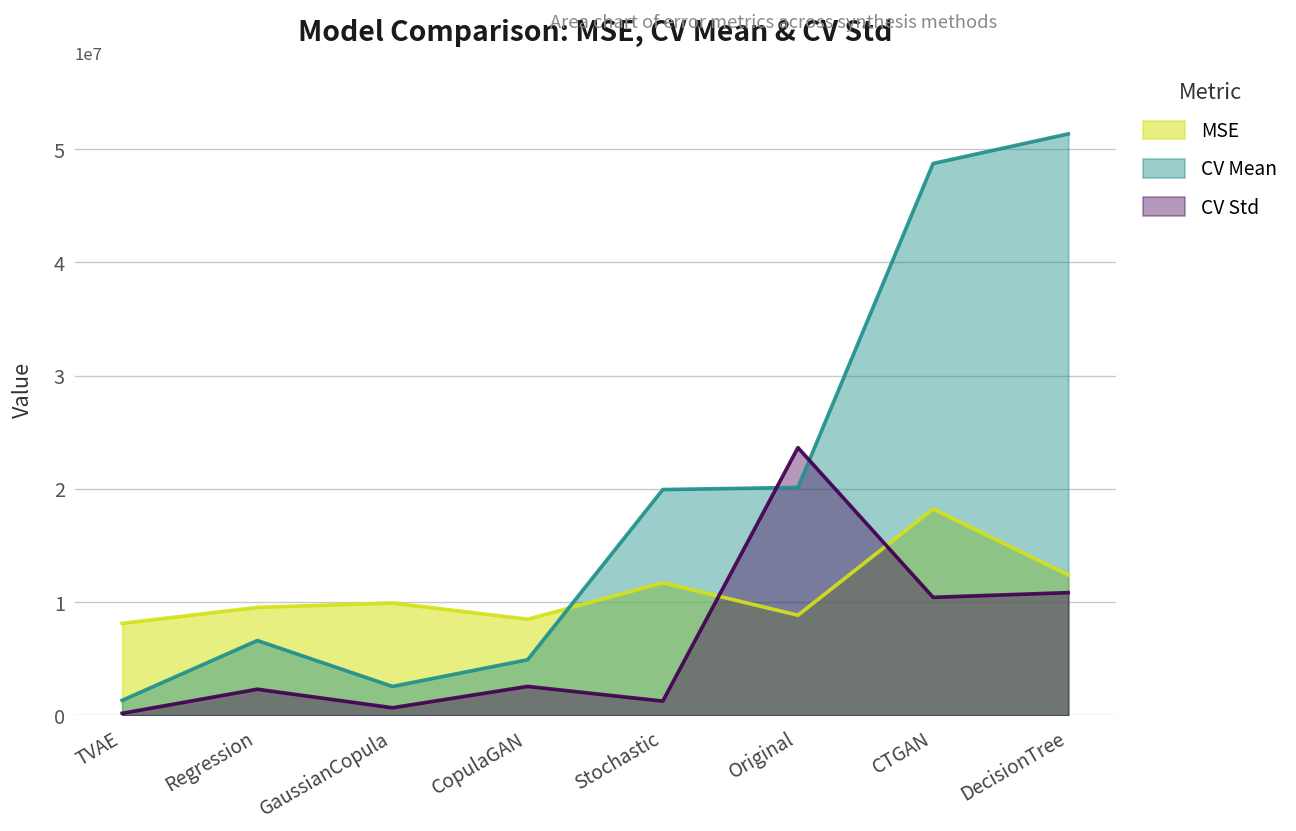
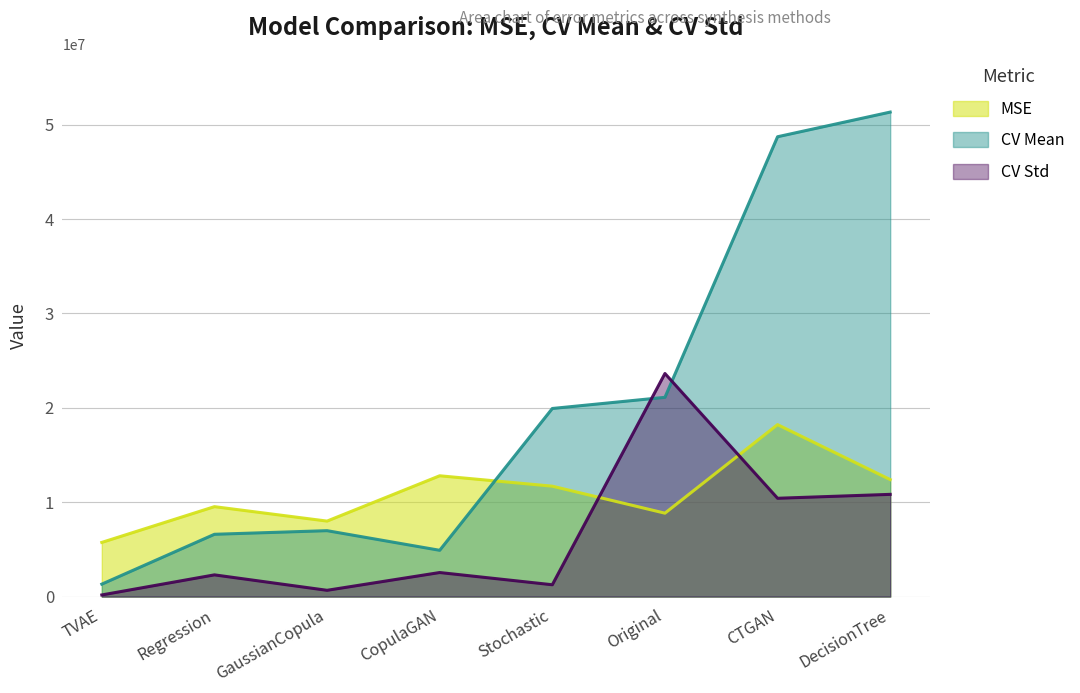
  {
    "MSE": {
-     "TVAE": 8000000,
+     "TVAE": 6000000,
      "Regression": 10000000,
-     "GaussianCopula": 10000000,
-     "CopulaGAN": 8000000,
+     "GaussianCopula": 8000000,
+     "CopulaGAN": 13000000,
      "Stochastic": 12000000,
      "Original": 9000000,
      "CTGAN": 18000000,
      "DecisionTree": 12000000
    },
    "CV Mean": {
      "TVAE": 1000000,
      "Regression": 7000000,
-     "GaussianCopula": 3000000,
+     "GaussianCopula": 7000000,
      "CopulaGAN": 5000000,
      "Stochastic": 20000000,
-     "Original": 20000000,
+     "Original": 21000000,
      "CTGAN": 49000000,
      "DecisionTree": 51000000
    },
    "CV Std": {
      "TVAE": 0,
      "Regression": 2000000,
      "GaussianCopula": 1000000,
      "CopulaGAN": 3000000,
      "Stochastic": 1000000,
      "Original": 24000000,
      "CTGAN": 10000000,
      "DecisionTree": 11000000
    }
  }
